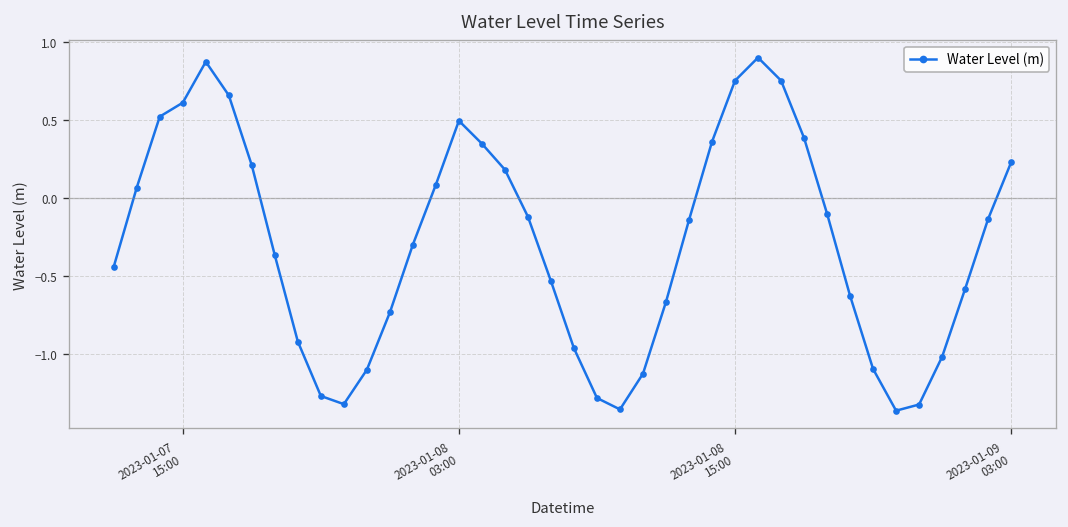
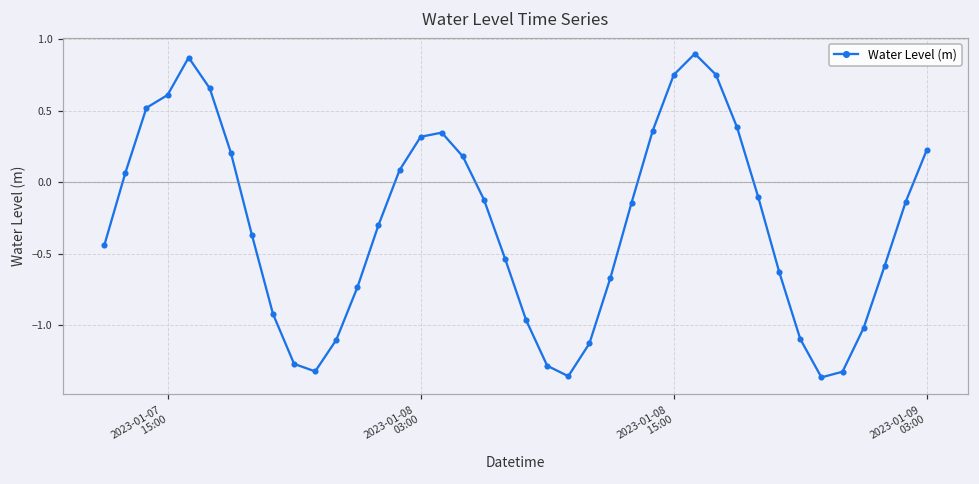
  {
    "2023-01-07 15:00": 0.61,
-   "2023-01-08 03:00": 0.49,
+   "2023-01-08 03:00": 0.32,
    "2023-01-08 15:00": 0.75,
    "2023-01-09 03:00": 0.23
  }
